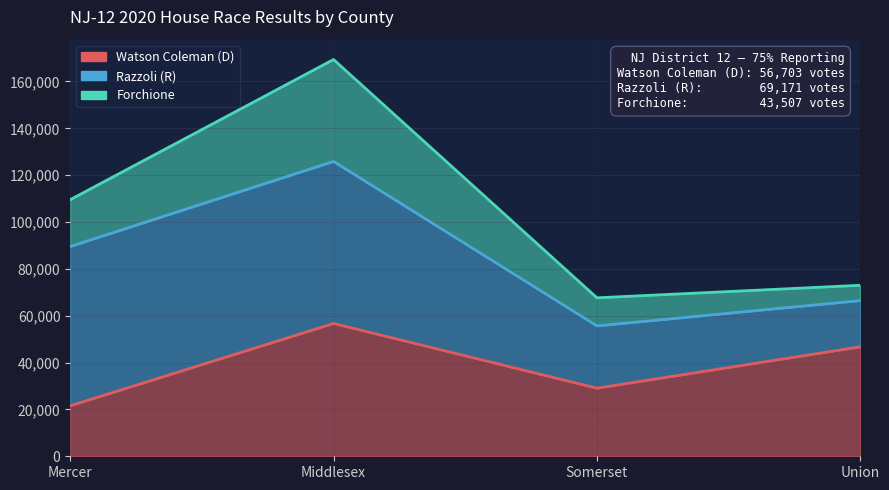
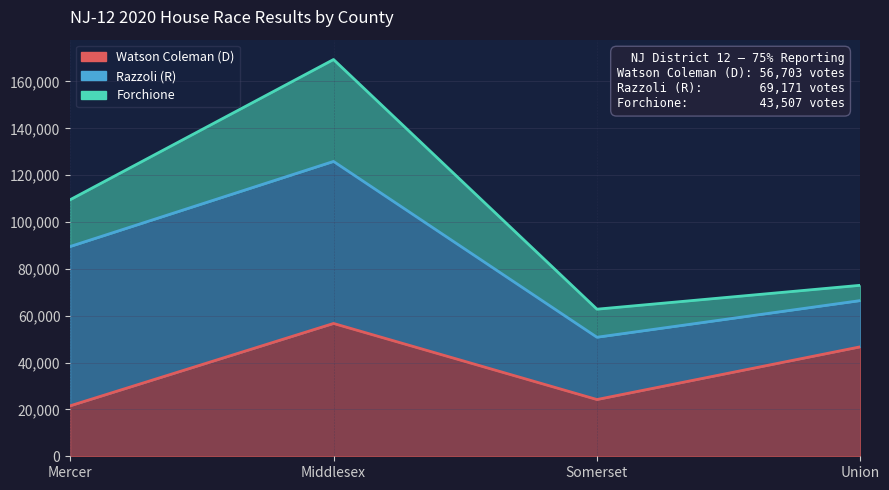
  {
    "Watson Coleman (D)": {
      "Mercer": "22,000",
      "Middlesex": "57,000",
-     "Somerset": "29,000",
+     "Somerset": "24,000",
      "Union": "47,000"
    }
  }
